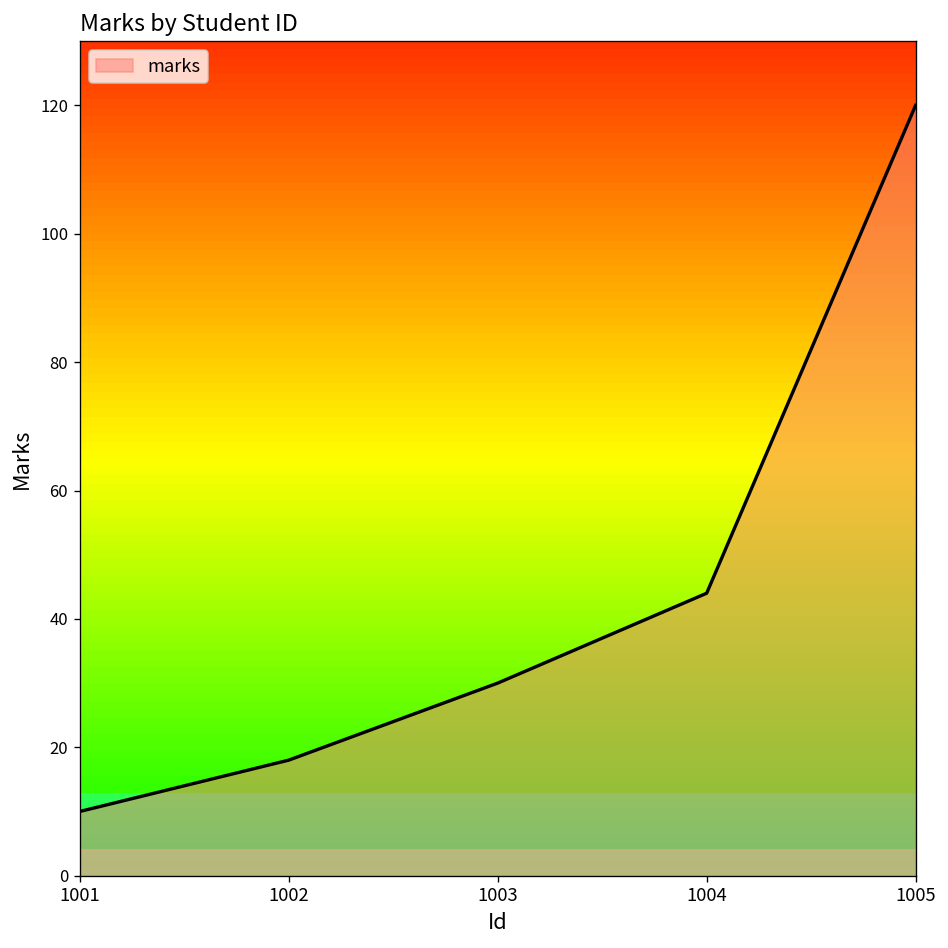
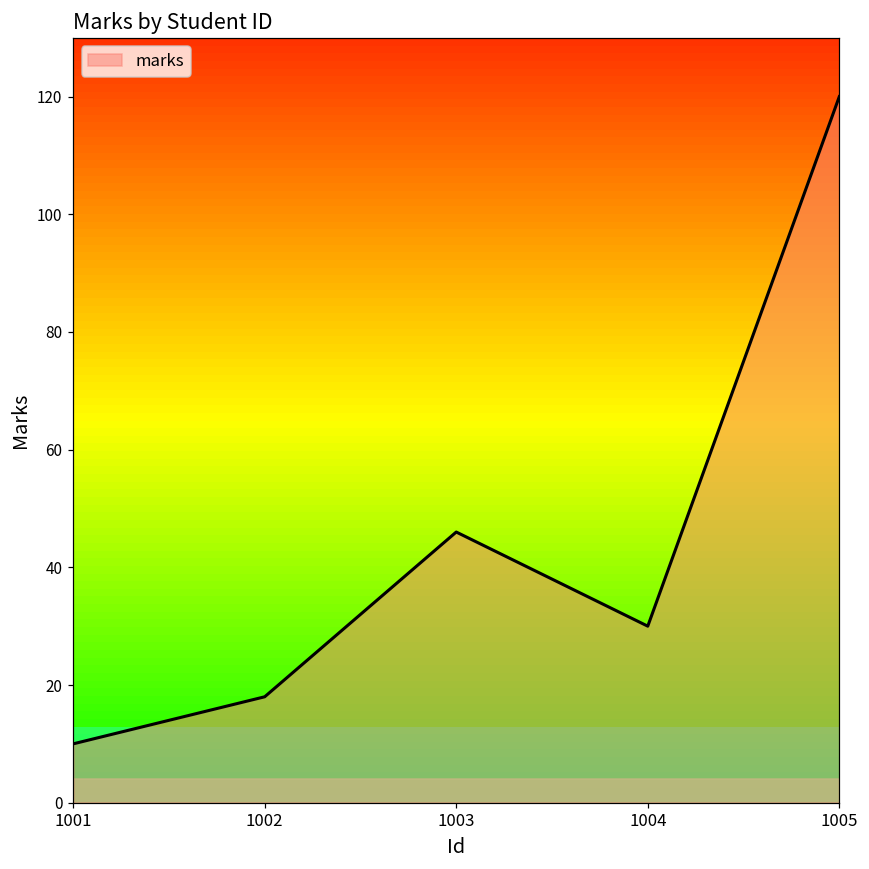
  {
    "1001": 10,
    "1002": 18,
-   "1003": 30,
-   "1004": 44,
+   "1003": 46,
+   "1004": 30,
    "1005": 120
  }
